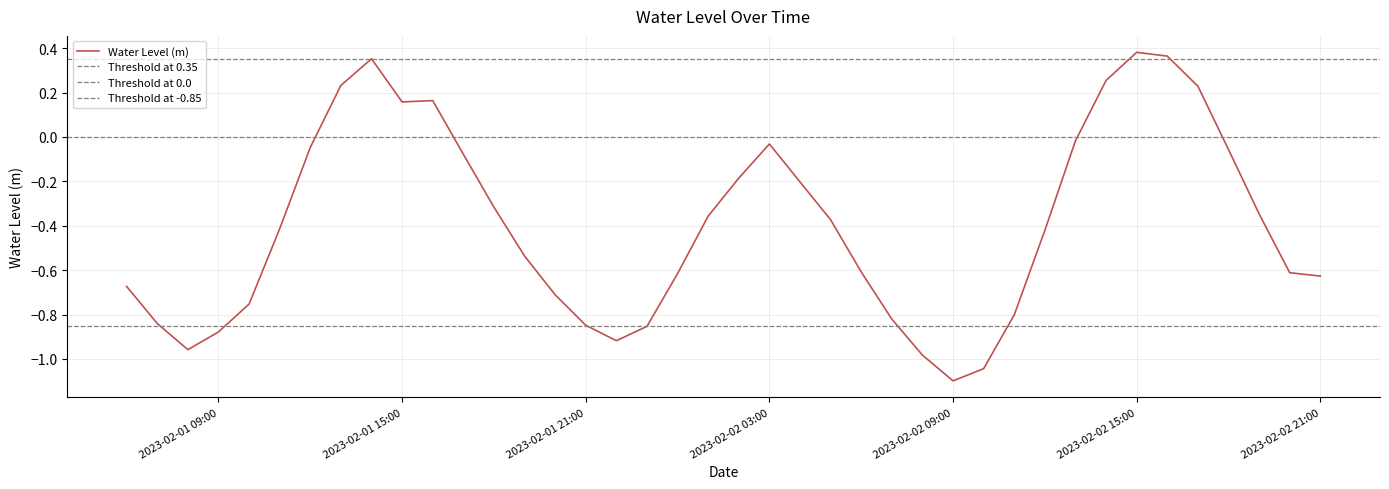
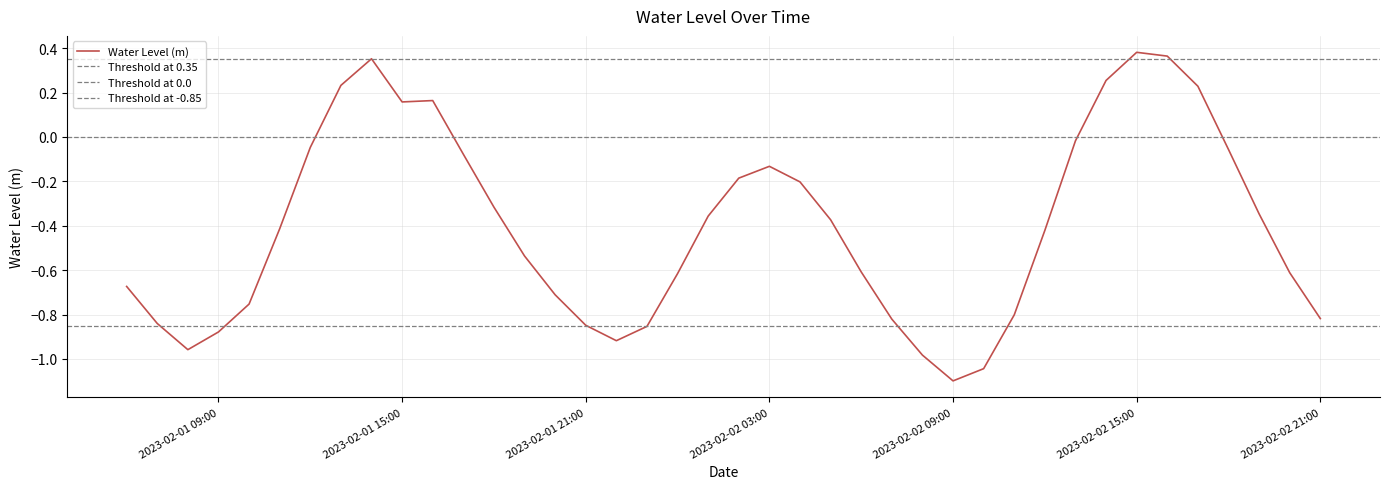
  {
    "2023-02-01 09:00": -0.88,
    "2023-02-01 15:00": 0.16,
    "2023-02-01 21:00": -0.85,
-   "2023-02-02 03:00": -0.03,
+   "2023-02-02 03:00": -0.13,
    "2023-02-02 09:00": -1.10,
    "2023-02-02 15:00": 0.38,
-   "2023-02-02 21:00": -0.63
+   "2023-02-02 21:00": -0.82
  }
